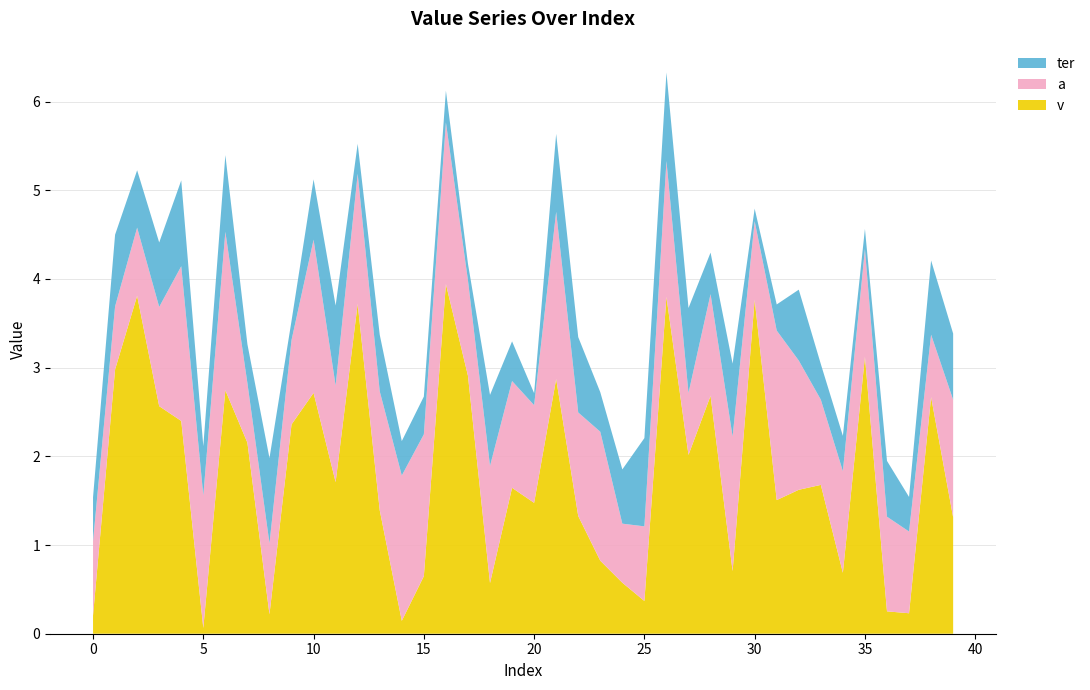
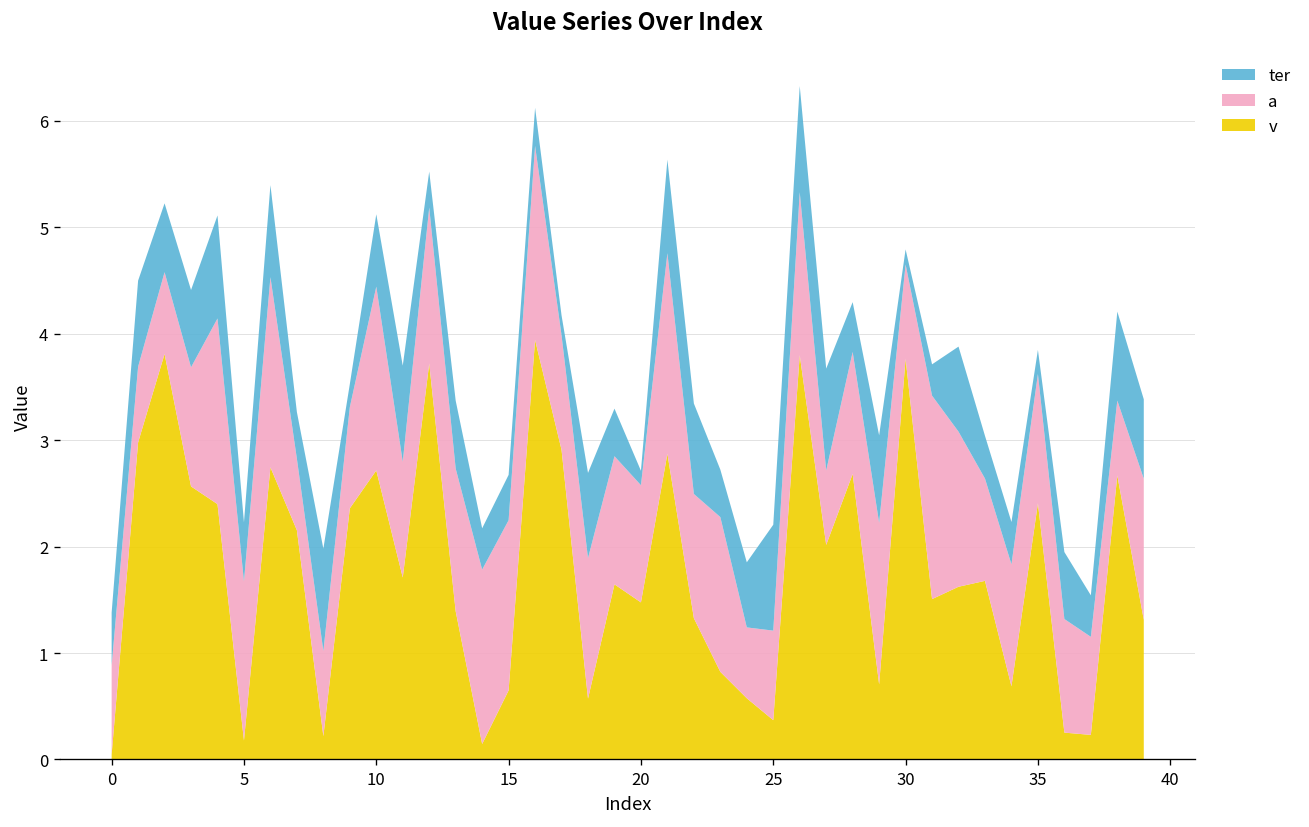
  {
    "v": {
-     "0": 0.2,
-     "5": 0.1,
+     "0": 0.0,
+     "5": 0.2,
      "10": 2.7,
      "15": 0.6,
      "20": 1.5,
      "25": 0.4,
      "30": 3.8,
-     "35": 3.1
+     "35": 2.4
    },
    "a": {
      "0": 0.8,
      "5": 1.5,
      "10": 1.7,
      "15": 1.6,
      "20": 1.1,
      "25": 0.8,
      "30": 0.9,
      "35": 1.2
    },
    "ter": {
      "0": 0.5,
      "5": 0.6,
      "10": 0.7,
      "15": 0.4,
      "20": 0.1,
      "25": 1.0,
      "30": 0.1,
      "35": 0.2
    }
  }
